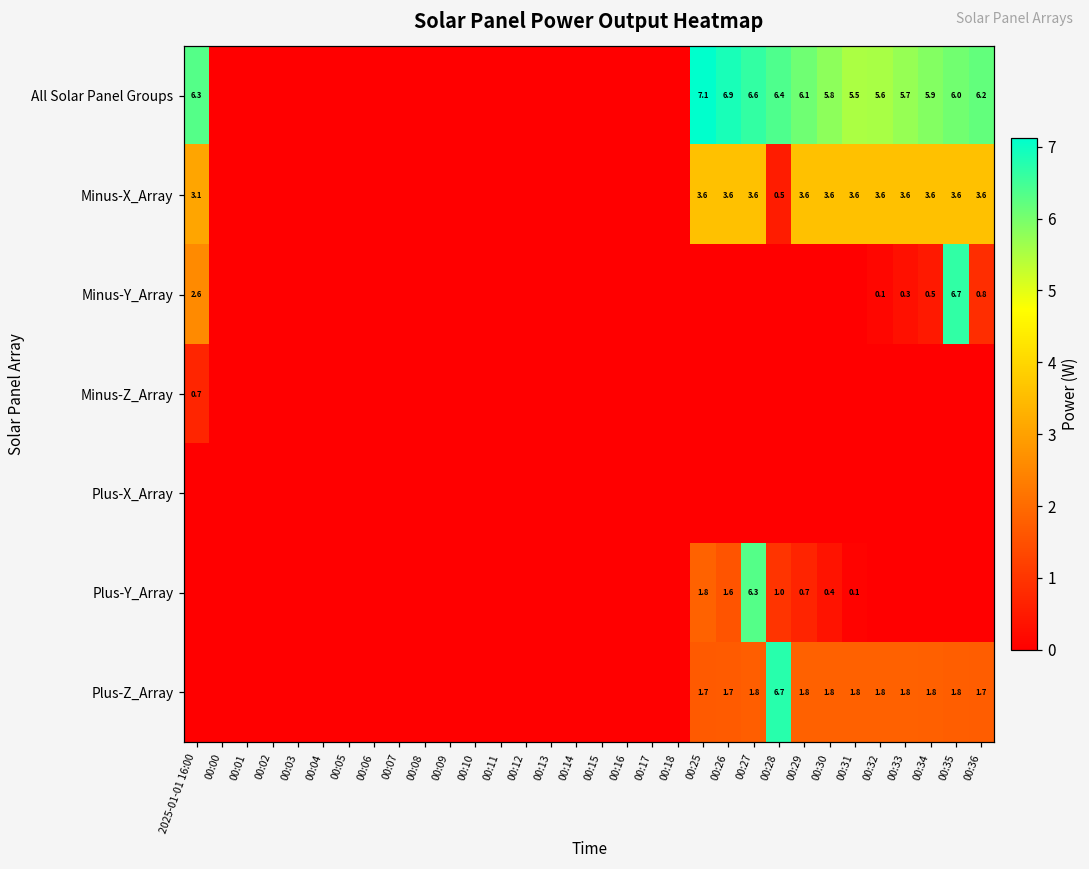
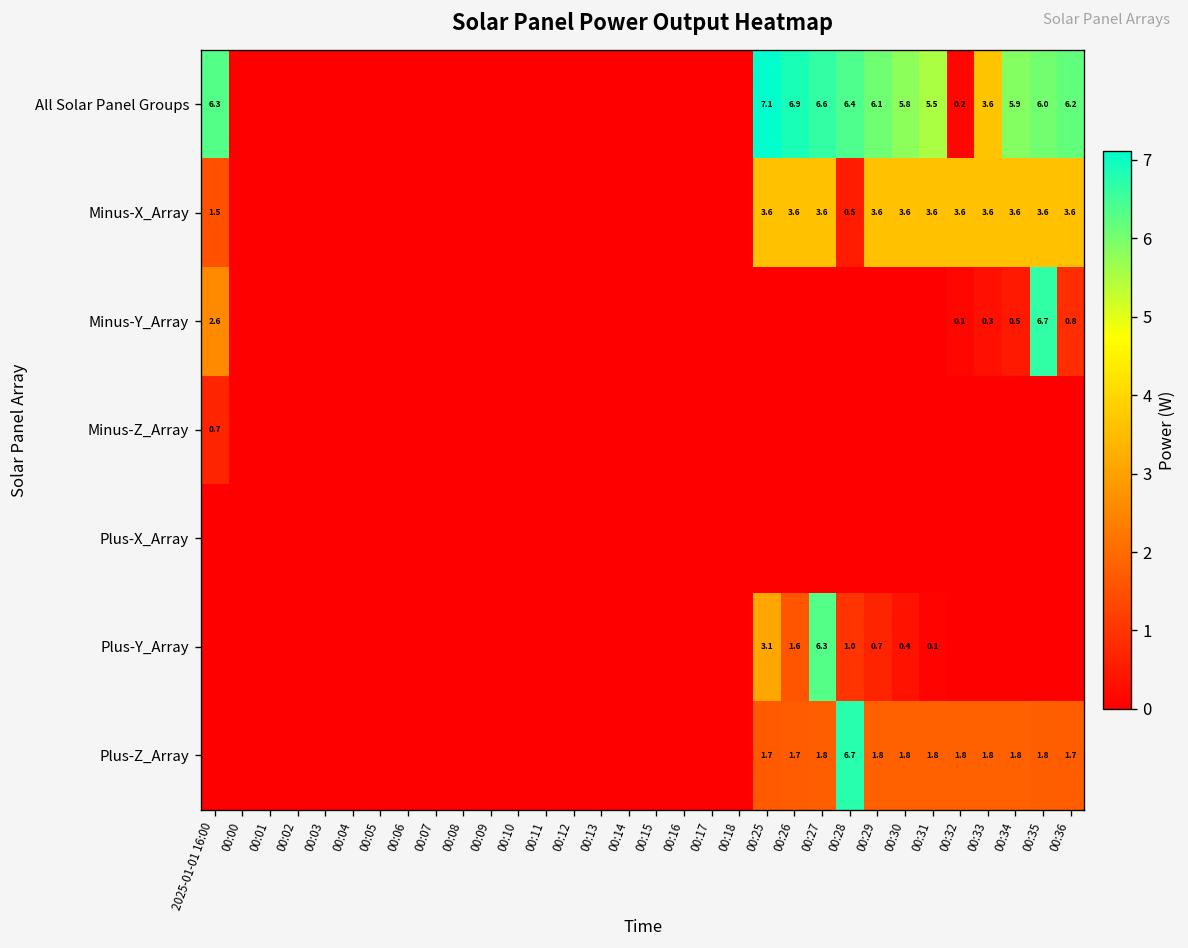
  {
    "All Solar Panel Groups": {
      "2025-01-01 16:00": 6.3,
      "00:25": 7.1,
      "00:26": 6.9,
      "00:27": 6.6,
      "00:28": 6.4,
      "00:29": 6.1,
      "00:30": 5.8,
      "00:31": 5.5,
-     "00:32": 5.6,
-     "00:33": 5.7,
+     "00:32": 0.2,
+     "00:33": 3.6,
      "00:34": 5.9,
      "00:35": 6.0,
      "00:36": 6.2
    },
    "Minus-X_Array": {
-     "2025-01-01 16:00": 3.1,
+     "2025-01-01 16:00": 1.5,
      "00:25": 3.6,
      "00:26": 3.6,
      "00:27": 3.6,
      "00:28": 0.5,
      "00:29": 3.6,
      "00:30": 3.6,
      "00:31": 3.6,
      "00:32": 3.6,
      "00:33": 3.6,
      "00:34": 3.6,
      "00:35": 3.6,
      "00:36": 3.6
    },
    "Minus-Y_Array": {
      "2025-01-01 16:00": 2.6,
      "00:32": 0.1,
      "00:33": 0.3,
      "00:34": 0.5,
      "00:35": 6.7,
      "00:36": 0.8
    },
    "Minus-Z_Array": {
      "2025-01-01 16:00": 0.7
    },
    "Plus-Y_Array": {
-     "00:25": 1.8,
+     "00:25": 3.1,
      "00:26": 1.6,
      "00:27": 6.3,
      "00:28": 1.0,
      "00:29": 0.7,
      "00:30": 0.4,
      "00:31": 0.1
    },
    "Plus-Z_Array": {
      "00:25": 1.7,
      "00:26": 1.7,
      "00:27": 1.8,
      "00:28": 6.7,
      "00:29": 1.8,
      "00:30": 1.8,
      "00:31": 1.8,
      "00:32": 1.8,
      "00:33": 1.8,
      "00:34": 1.8,
      "00:35": 1.8,
      "00:36": 1.7
    }
  }
